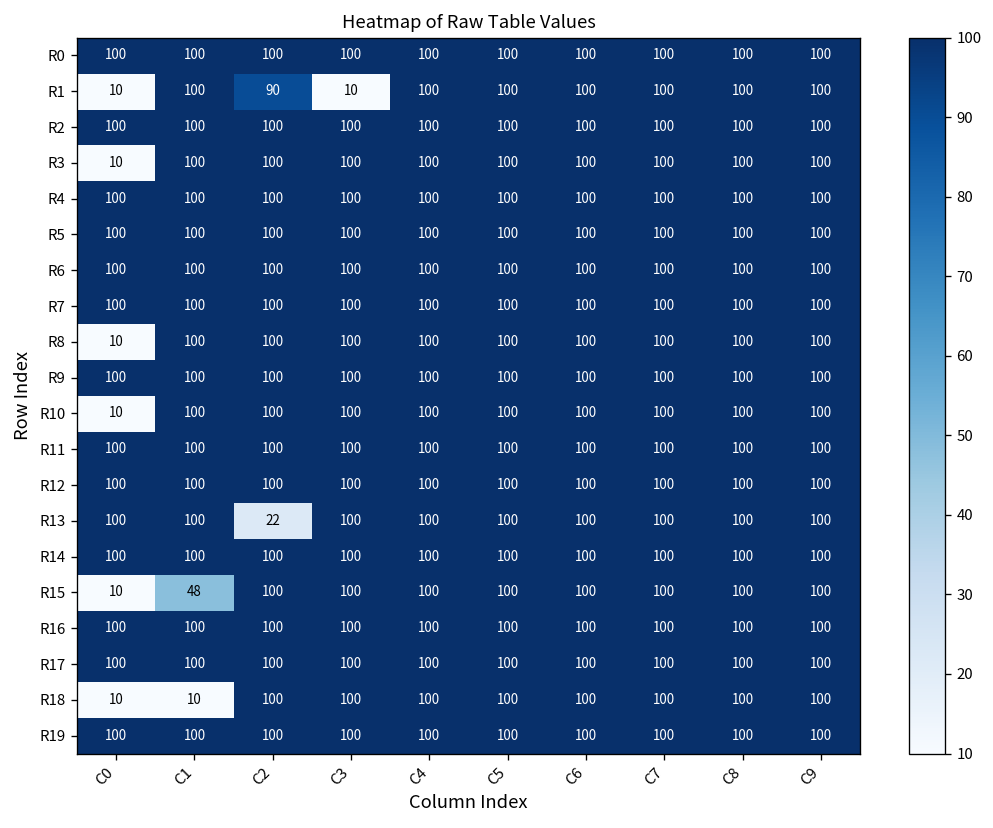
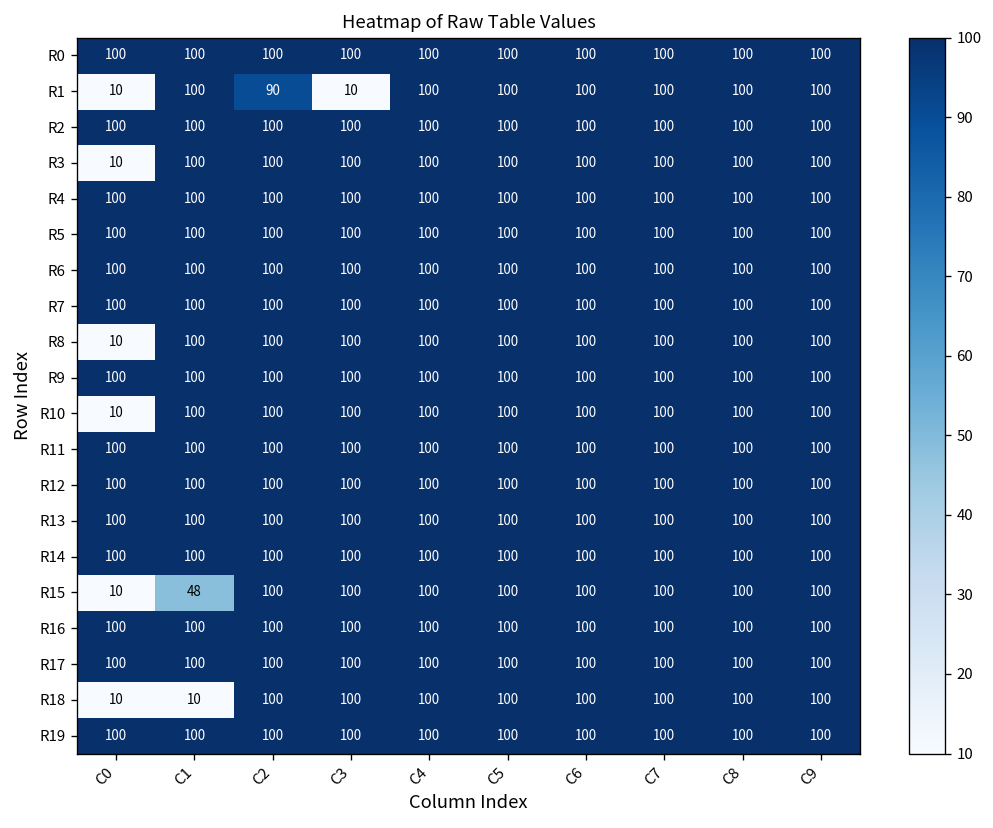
  {
    "R0": {
      "C0": 100,
      "C1": 100,
      "C2": 100,
      "C3": 100,
      "C4": 100,
      "C5": 100,
      "C6": 100,
      "C7": 100,
      "C8": 100,
      "C9": 100
    },
    "R1": {
      "C0": 10,
      "C1": 100,
      "C2": 90,
      "C3": 10,
      "C4": 100,
      "C5": 100,
      "C6": 100,
      "C7": 100,
      "C8": 100,
      "C9": 100
    },
    "R2": {
      "C0": 100,
      "C1": 100,
      "C2": 100,
      "C3": 100,
      "C4": 100,
      "C5": 100,
      "C6": 100,
      "C7": 100,
      "C8": 100,
      "C9": 100
    },
    "R3": {
      "C0": 10,
      "C1": 100,
      "C2": 100,
      "C3": 100,
      "C4": 100,
      "C5": 100,
      "C6": 100,
      "C7": 100,
      "C8": 100,
      "C9": 100
    },
    "R4": {
      "C0": 100,
      "C1": 100,
      "C2": 100,
      "C3": 100,
      "C4": 100,
      "C5": 100,
      "C6": 100,
      "C7": 100,
      "C8": 100,
      "C9": 100
    },
    "R5": {
      "C0": 100,
      "C1": 100,
      "C2": 100,
      "C3": 100,
      "C4": 100,
      "C5": 100,
      "C6": 100,
      "C7": 100,
      "C8": 100,
      "C9": 100
    },
    "R6": {
      "C0": 100,
      "C1": 100,
      "C2": 100,
      "C3": 100,
      "C4": 100,
      "C5": 100,
      "C6": 100,
      "C7": 100,
      "C8": 100,
      "C9": 100
    },
    "R7": {
      "C0": 100,
      "C1": 100,
      "C2": 100,
      "C3": 100,
      "C4": 100,
      "C5": 100,
      "C6": 100,
      "C7": 100,
      "C8": 100,
      "C9": 100
    },
    "R8": {
      "C0": 10,
      "C1": 100,
      "C2": 100,
      "C3": 100,
      "C4": 100,
      "C5": 100,
      "C6": 100,
      "C7": 100,
      "C8": 100,
      "C9": 100
    },
    "R9": {
      "C0": 100,
      "C1": 100,
      "C2": 100,
      "C3": 100,
      "C4": 100,
      "C5": 100,
      "C6": 100,
      "C7": 100,
      "C8": 100,
      "C9": 100
    },
    "R10": {
      "C0": 10,
      "C1": 100,
      "C2": 100,
      "C3": 100,
      "C4": 100,
      "C5": 100,
      "C6": 100,
      "C7": 100,
      "C8": 100,
      "C9": 100
    },
    "R11": {
      "C0": 100,
      "C1": 100,
      "C2": 100,
      "C3": 100,
      "C4": 100,
      "C5": 100,
      "C6": 100,
      "C7": 100,
      "C8": 100,
      "C9": 100
    },
    "R12": {
      "C0": 100,
      "C1": 100,
      "C2": 100,
      "C3": 100,
      "C4": 100,
      "C5": 100,
      "C6": 100,
      "C7": 100,
      "C8": 100,
      "C9": 100
    },
    "R13": {
      "C0": 100,
      "C1": 100,
-     "C2": 22,
+     "C2": 100,
      "C3": 100,
      "C4": 100,
      "C5": 100,
      "C6": 100,
      "C7": 100,
      "C8": 100,
      "C9": 100
    },
    "R14": {
      "C0": 100,
      "C1": 100,
      "C2": 100,
      "C3": 100,
      "C4": 100,
      "C5": 100,
      "C6": 100,
      "C7": 100,
      "C8": 100,
      "C9": 100
    },
    "R15": {
      "C0": 10,
      "C1": 48,
      "C2": 100,
      "C3": 100,
      "C4": 100,
      "C5": 100,
      "C6": 100,
      "C7": 100,
      "C8": 100,
      "C9": 100
    },
    "R16": {
      "C0": 100,
      "C1": 100,
      "C2": 100,
      "C3": 100,
      "C4": 100,
      "C5": 100,
      "C6": 100,
      "C7": 100,
      "C8": 100,
      "C9": 100
    },
    "R17": {
      "C0": 100,
      "C1": 100,
      "C2": 100,
      "C3": 100,
      "C4": 100,
      "C5": 100,
      "C6": 100,
      "C7": 100,
      "C8": 100,
      "C9": 100
    },
    "R18": {
      "C0": 10,
      "C1": 10,
      "C2": 100,
      "C3": 100,
      "C4": 100,
      "C5": 100,
      "C6": 100,
      "C7": 100,
      "C8": 100,
      "C9": 100
    },
    "R19": {
      "C0": 100,
      "C1": 100,
      "C2": 100,
      "C3": 100,
      "C4": 100,
      "C5": 100,
      "C6": 100,
      "C7": 100,
      "C8": 100,
      "C9": 100
    }
  }
